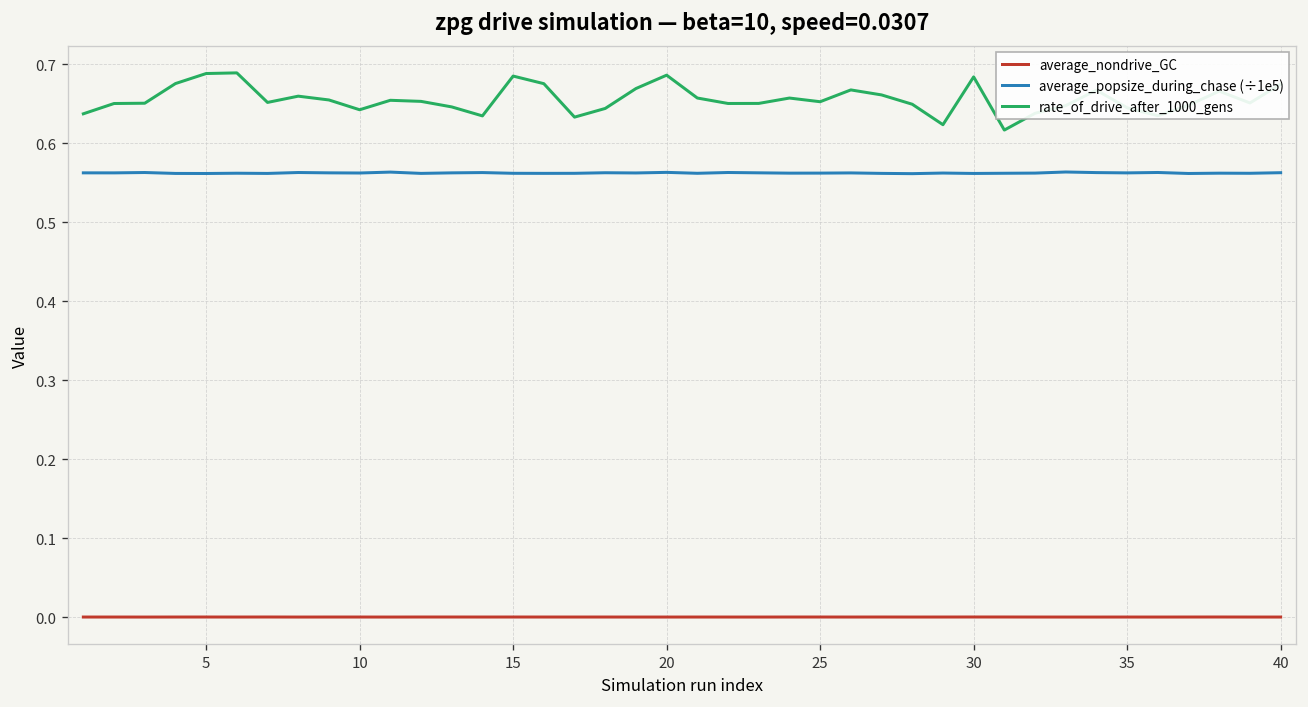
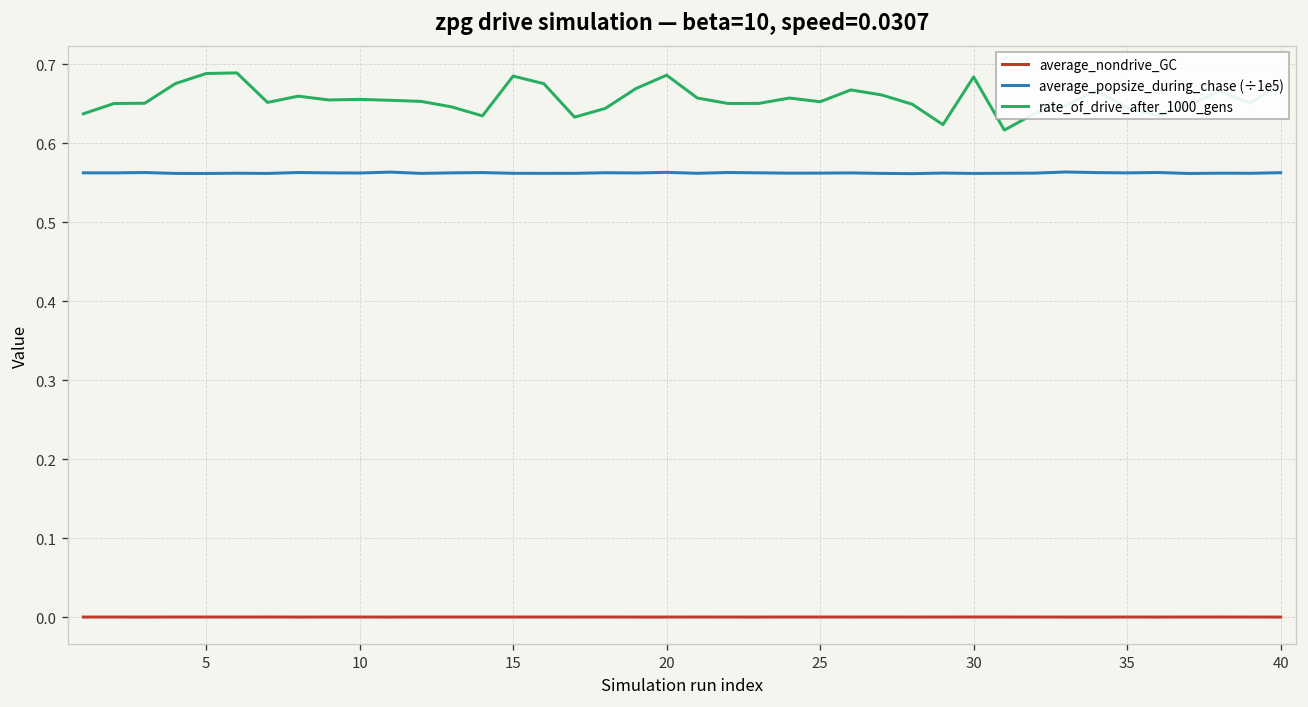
  {
    "average_nondrive_GC": {
      "5": 0.00,
      "10": 0.00,
      "15": 0.00,
      "20": 0.00,
      "25": 0.00,
      "30": 0.00,
      "35": 0.00,
      "40": 0.00
    },
    "average_popsize_during_chase (÷1e5)": {
      "5": 0.56,
      "10": 0.56,
      "15": 0.56,
      "20": 0.56,
      "25": 0.56,
      "30": 0.56,
      "35": 0.56,
      "40": 0.56
    },
    "rate_of_drive_after_1000_gens": {
      "5": 0.69,
-     "10": 0.64,
+     "10": 0.66,
      "15": 0.68,
      "20": 0.69,
      "25": 0.65,
      "30": 0.68
    }
  }
